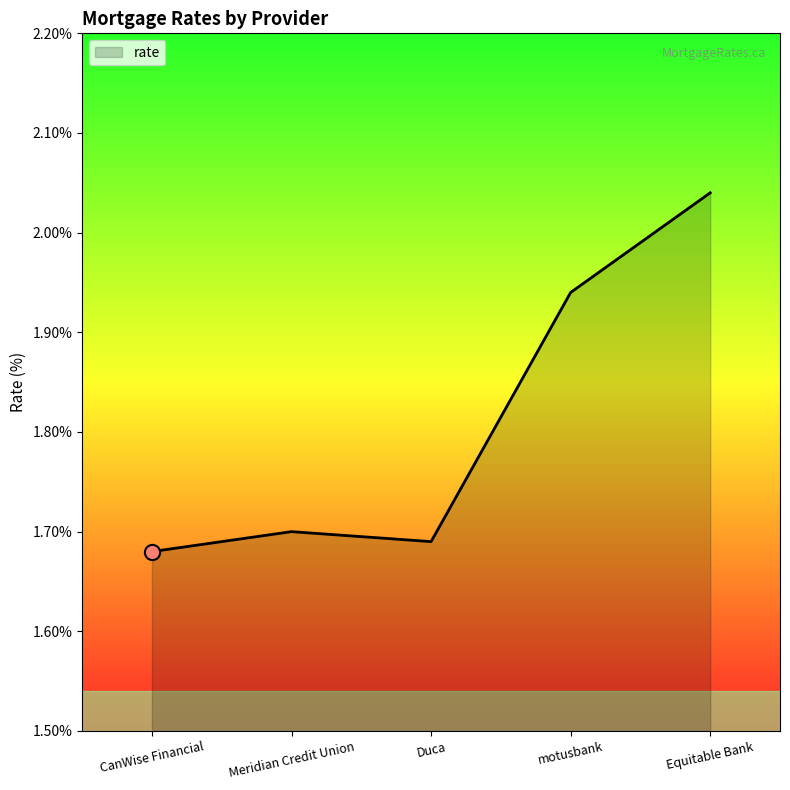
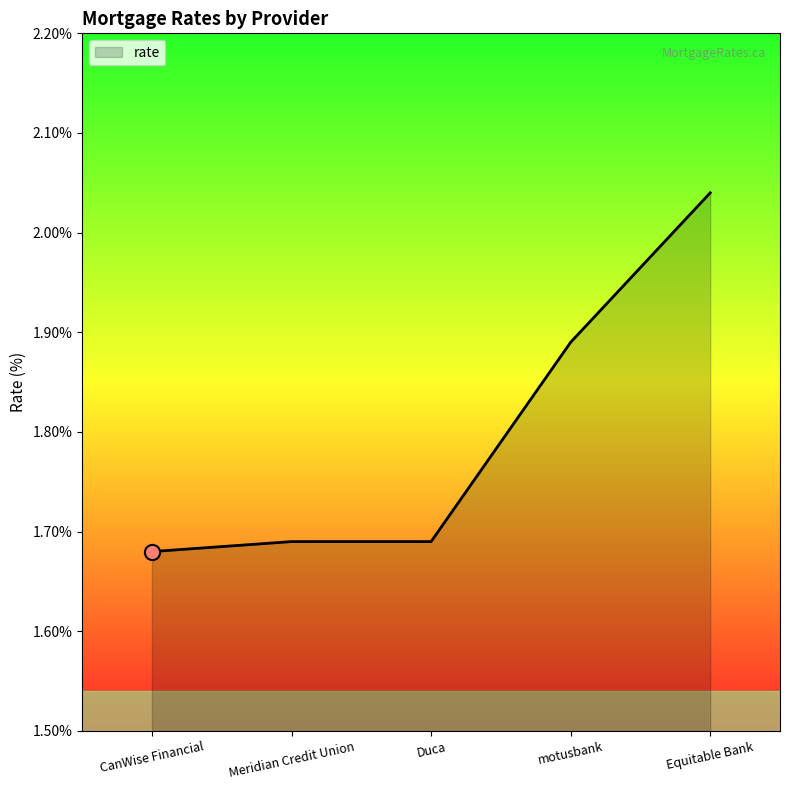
  {
    "rate": {
-     "Meridian Credit Union": "1.70%",
+     "Meridian Credit Union": "1.69%",
      "Duca": "1.69%",
-     "motusbank": "1.94%",
+     "motusbank": "1.89%",
      "Equitable Bank": "2.04%"
    }
  }
